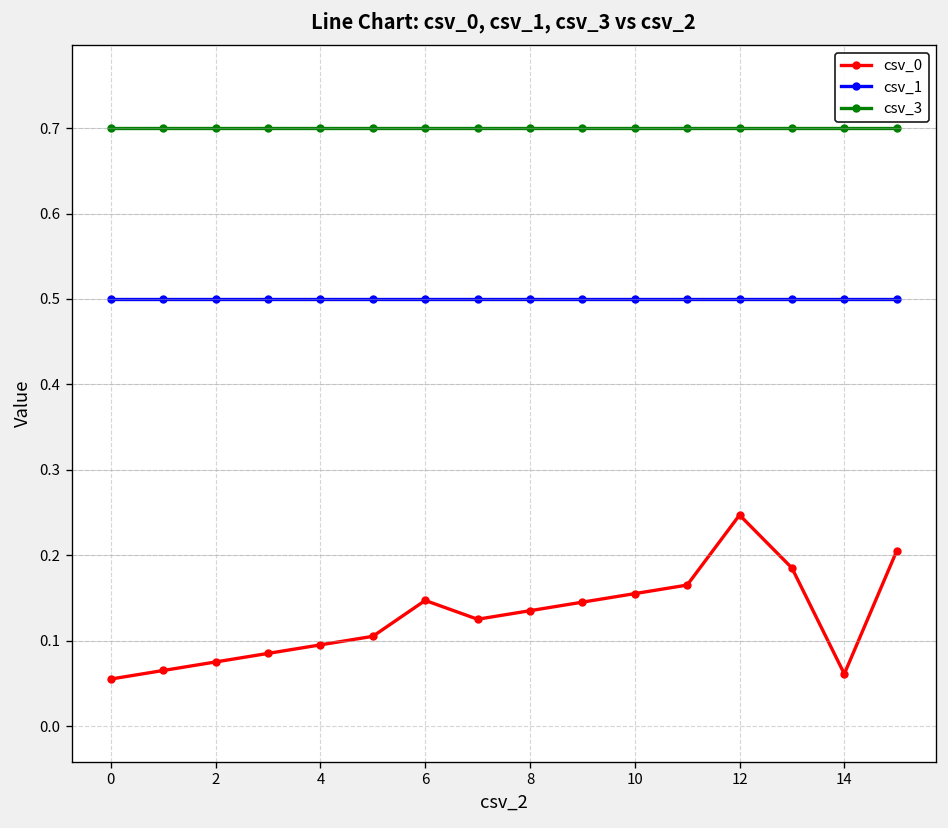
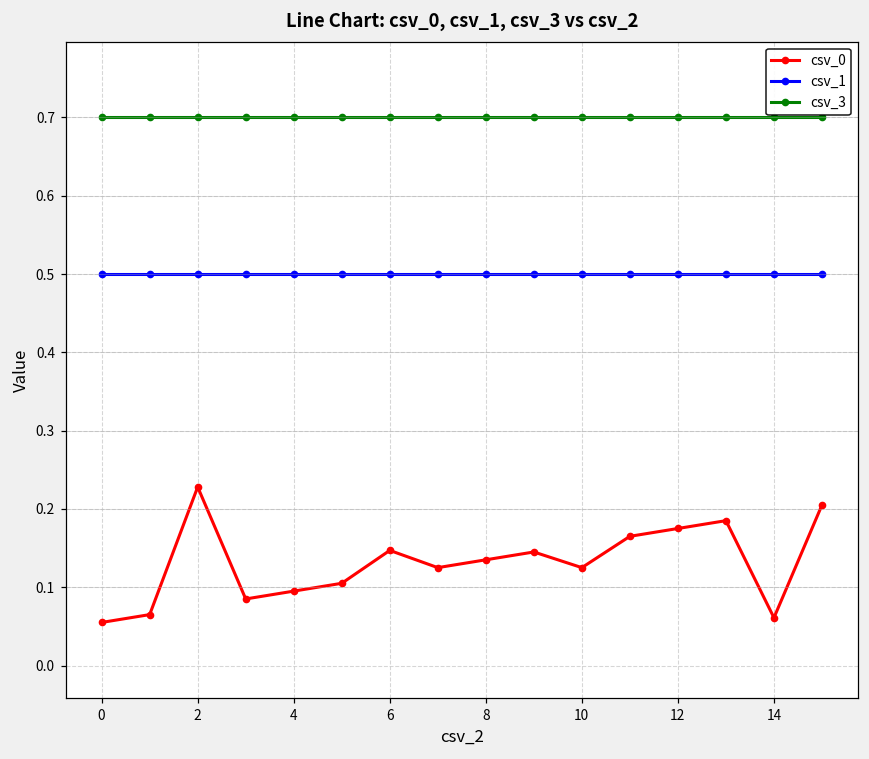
  {
    "csv_0": {
      "0": 0.06,
-     "2": 0.08,
+     "2": 0.23,
      "4": 0.10,
      "6": 0.15,
      "8": 0.14,
-     "10": 0.16,
-     "12": 0.25,
+     "10": 0.13,
+     "12": 0.18,
      "14": 0.06
    },
    "csv_1": {
      "0": 0.50,
      "2": 0.50,
      "4": 0.50,
      "6": 0.50,
      "8": 0.50,
      "10": 0.50,
      "12": 0.50,
      "14": 0.50
    },
    "csv_3": {
      "0": 0.70,
      "2": 0.70,
      "4": 0.70,
      "6": 0.70,
      "8": 0.70,
      "10": 0.70,
      "12": 0.70,
      "14": 0.70
    }
  }
